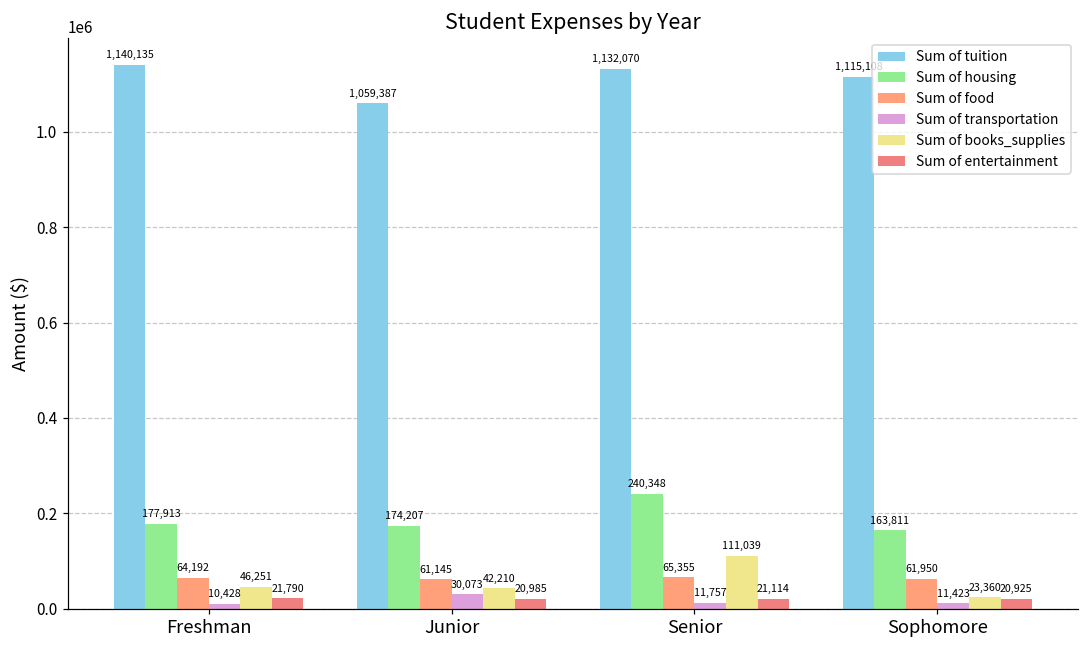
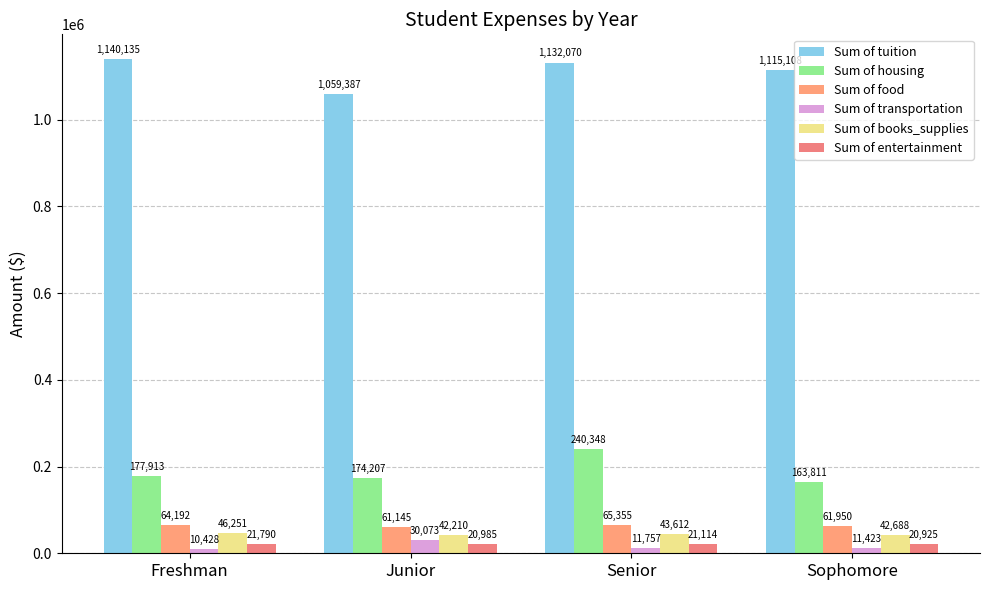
  {
    "Sum of tuition": {
      "Freshman": "1,140,135",
      "Junior": "1,059,387",
      "Senior": "1,132,070"
    },
    "Sum of housing": {
      "Freshman": "177,913",
      "Junior": "174,207",
      "Senior": "240,348",
      "Sophomore": "163,811"
    },
    "Sum of transportation": {
      "Freshman": "10,428",
      "Junior": "30,073",
      "Senior": "11,757",
      "Sophomore": "11,423"
    },
    "Sum of books_supplies": {
      "Freshman": "46,251",
      "Junior": "42,210",
-     "Senior": "111,039",
-     "Sophomore": "23,360"
+     "Senior": "43,612",
+     "Sophomore": "42,688"
    }
  }
